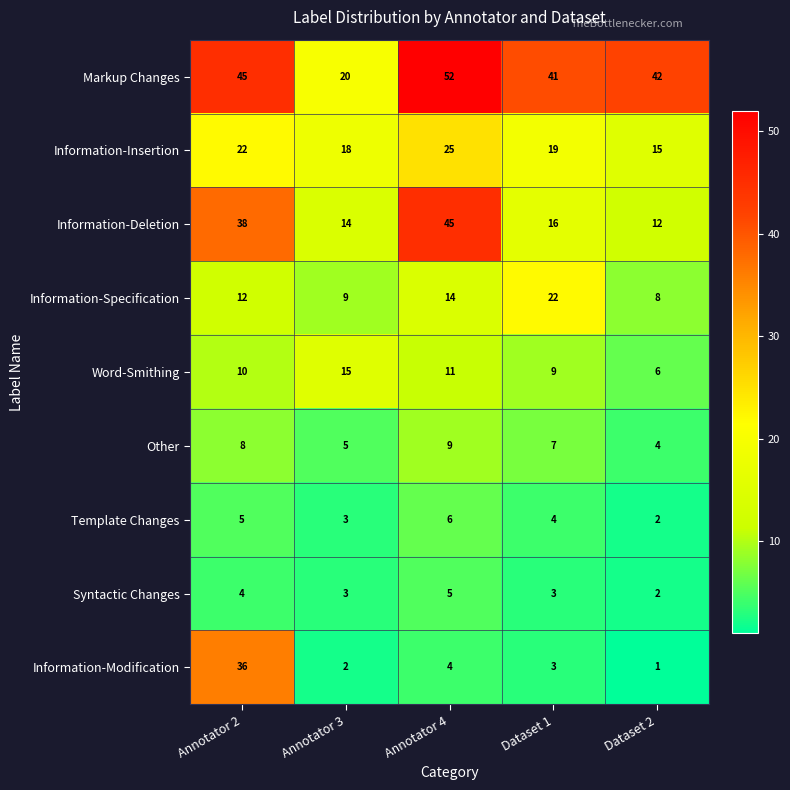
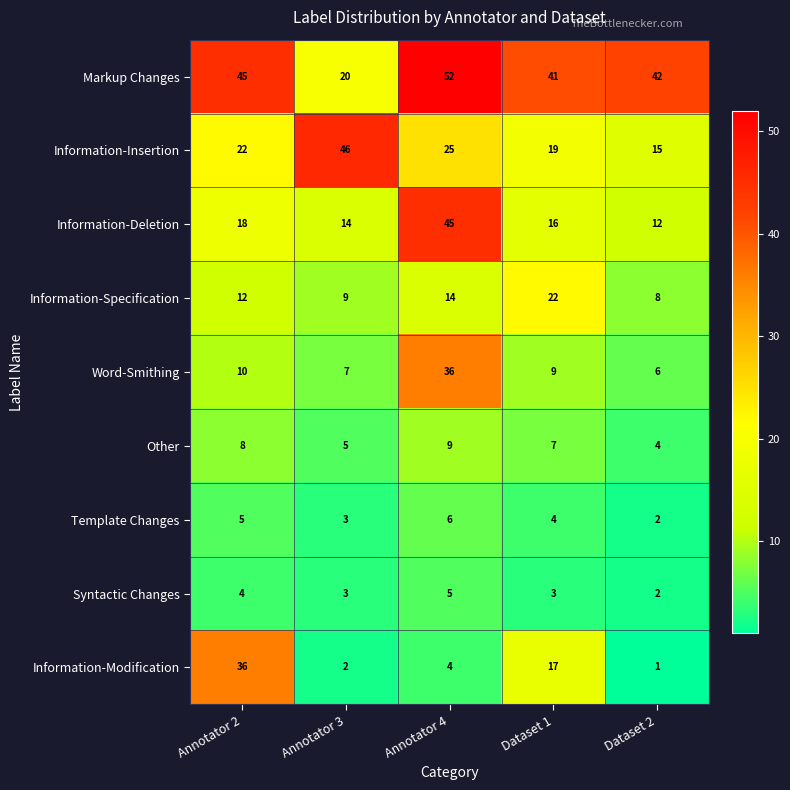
  {
    "Markup Changes": {
      "Annotator 2": 45,
      "Annotator 3": 20,
      "Annotator 4": 52,
      "Dataset 1": 41,
      "Dataset 2": 42
    },
    "Information-Insertion": {
      "Annotator 2": 22,
-     "Annotator 3": 18,
+     "Annotator 3": 46,
      "Annotator 4": 25,
      "Dataset 1": 19,
      "Dataset 2": 15
    },
    "Information-Deletion": {
-     "Annotator 2": 38,
+     "Annotator 2": 18,
      "Annotator 3": 14,
      "Annotator 4": 45,
      "Dataset 1": 16,
      "Dataset 2": 12
    },
    "Information-Specification": {
      "Annotator 2": 12,
      "Annotator 3": 9,
      "Annotator 4": 14,
      "Dataset 1": 22,
      "Dataset 2": 8
    },
    "Word-Smithing": {
      "Annotator 2": 10,
-     "Annotator 3": 15,
-     "Annotator 4": 11,
+     "Annotator 3": 7,
+     "Annotator 4": 36,
      "Dataset 1": 9,
      "Dataset 2": 6
    },
    "Other": {
      "Annotator 2": 8,
      "Annotator 3": 5,
      "Annotator 4": 9,
      "Dataset 1": 7,
      "Dataset 2": 4
    },
    "Template Changes": {
      "Annotator 2": 5,
      "Annotator 3": 3,
      "Annotator 4": 6,
      "Dataset 1": 4,
      "Dataset 2": 2
    },
    "Syntactic Changes": {
      "Annotator 2": 4,
      "Annotator 3": 3,
      "Annotator 4": 5,
      "Dataset 1": 3,
      "Dataset 2": 2
    },
    "Information-Modification": {
      "Annotator 2": 36,
      "Annotator 3": 2,
      "Annotator 4": 4,
-     "Dataset 1": 3,
+     "Dataset 1": 17,
      "Dataset 2": 1
    }
  }
